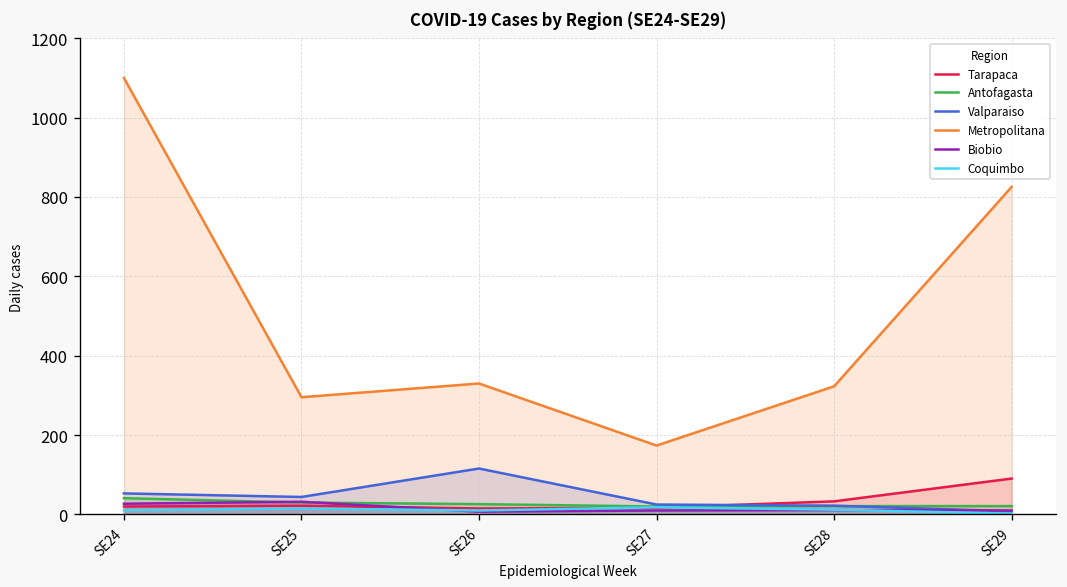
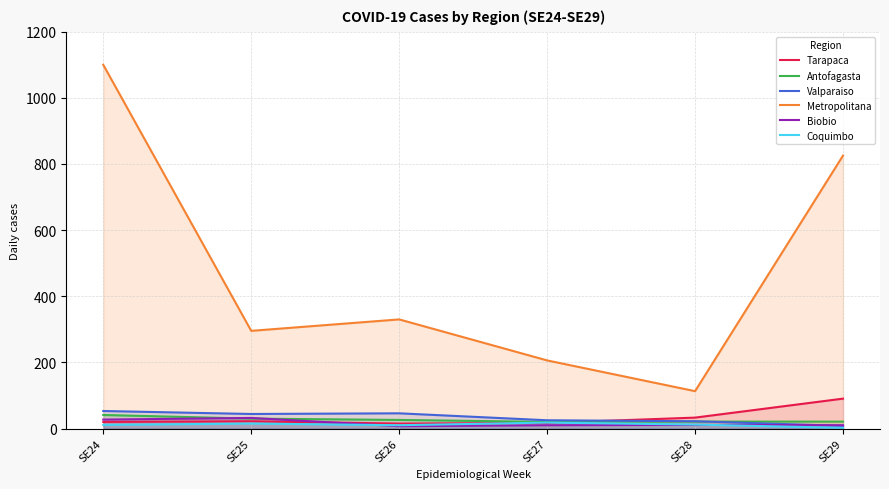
  {
    "Tarapaca": {
      "SE28": 30,
      "SE29": 90
    },
    "Antofagasta": {
      "SE24": 40,
      "SE26": 30,
      "SE29": 20
    },
    "Valparaiso": {
      "SE24": 50,
      "SE25": 40,
-     "SE26": 120
+     "SE26": 50
    },
    "Metropolitana": {
      "SE24": 1100,
      "SE25": 300,
      "SE26": 330,
-     "SE27": 170,
-     "SE28": 320,
+     "SE27": 210,
+     "SE28": 110,
      "SE29": 830
    },
    "Coquimbo": {
      "SE24": 10
    }
  }
